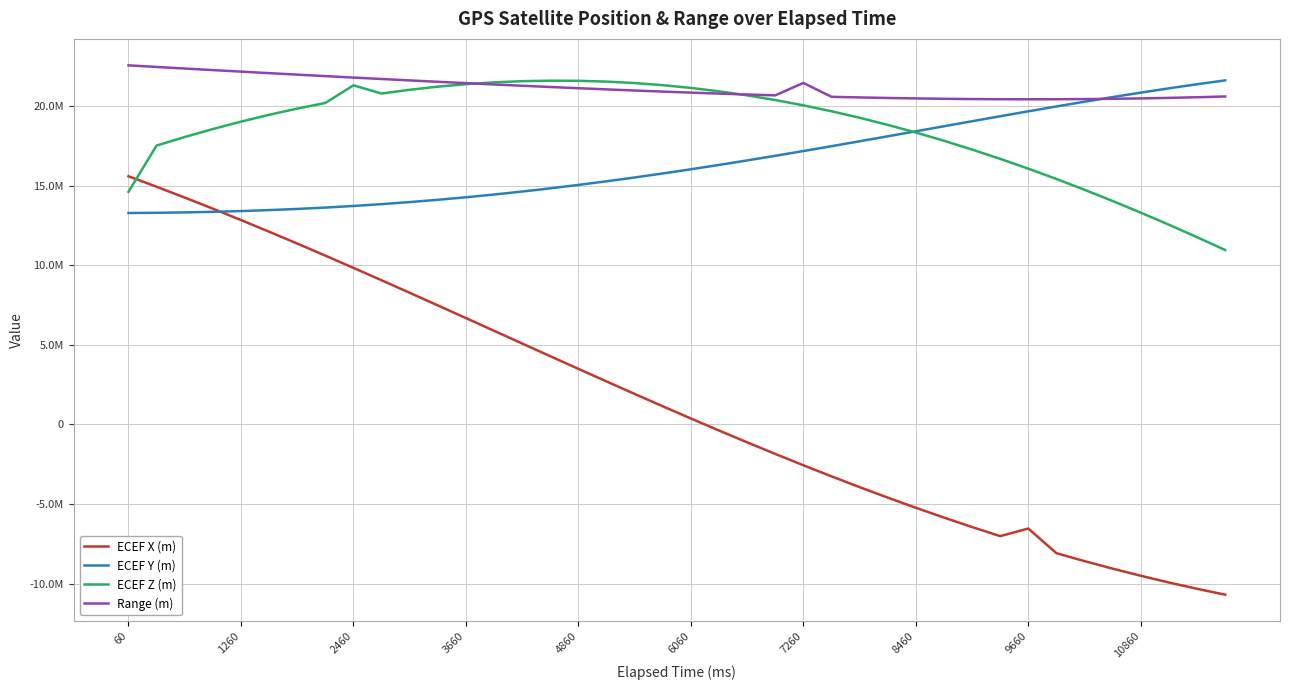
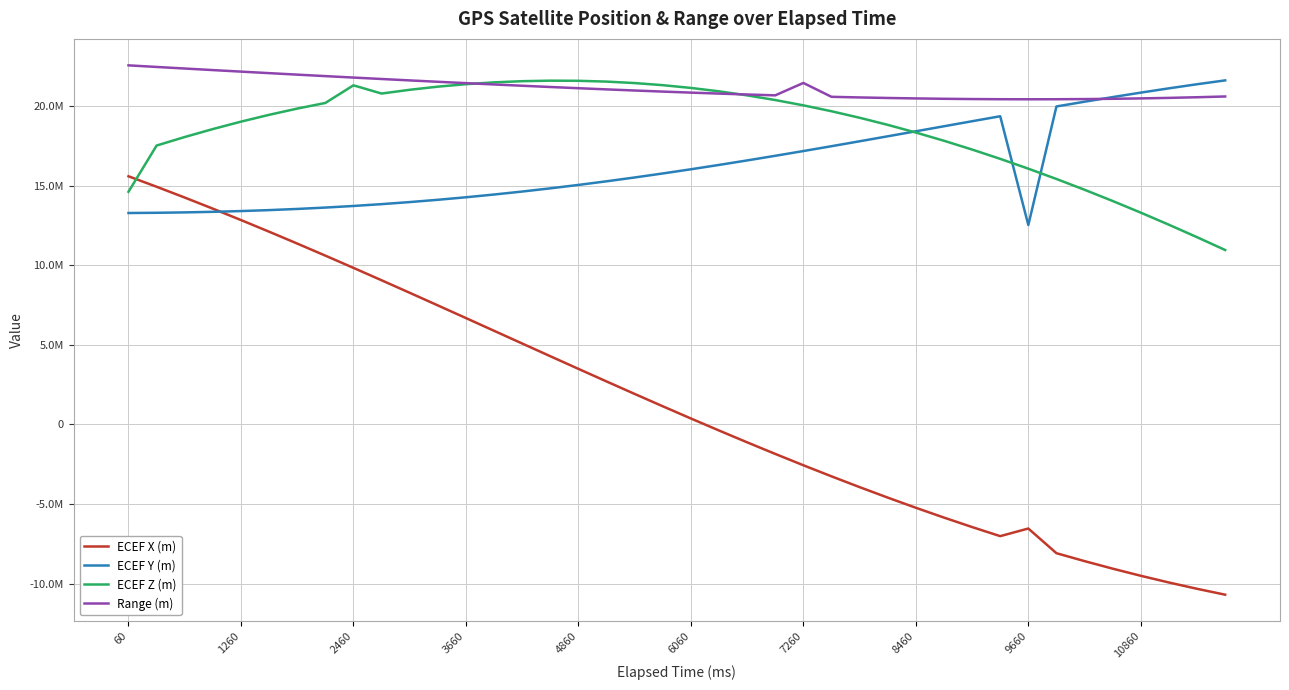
  {
    "ECEF X (m)": {
      "60": 15600000,
      "1260": 12800000,
      "2460": 9800000,
      "3660": 6700000,
      "4860": 3500000,
      "6060": 400000,
      "7260": -2600000,
      "8460": -5200000,
      "9660": -6500000,
      "10860": -9500000
    },
    "ECEF Y (m)": {
      "60": 13300000,
      "1260": 13400000,
      "2460": 13700000,
      "3660": 14300000,
      "4860": 15100000,
      "6060": 16000000,
      "7260": 17200000,
-     "9660": 19700000,
+     "9660": 12500000,
      "10860": 20900000
    },
    "ECEF Z (m)": {
      "60": 14600000,
      "1260": 19000000,
      "2460": 21300000,
      "4860": 21600000,
      "6060": 21200000,
      "7260": 20100000,
      "9660": 16100000,
      "10860": 13300000
    },
    "Range (m)": {
      "60": 22600000,
      "1260": 22200000,
      "2460": 21800000,
      "4860": 21100000,
      "6060": 20900000,
      "7260": 21500000,
      "8460": 20500000,
      "9660": 20400000,
      "10860": 20500000
    }
  }
